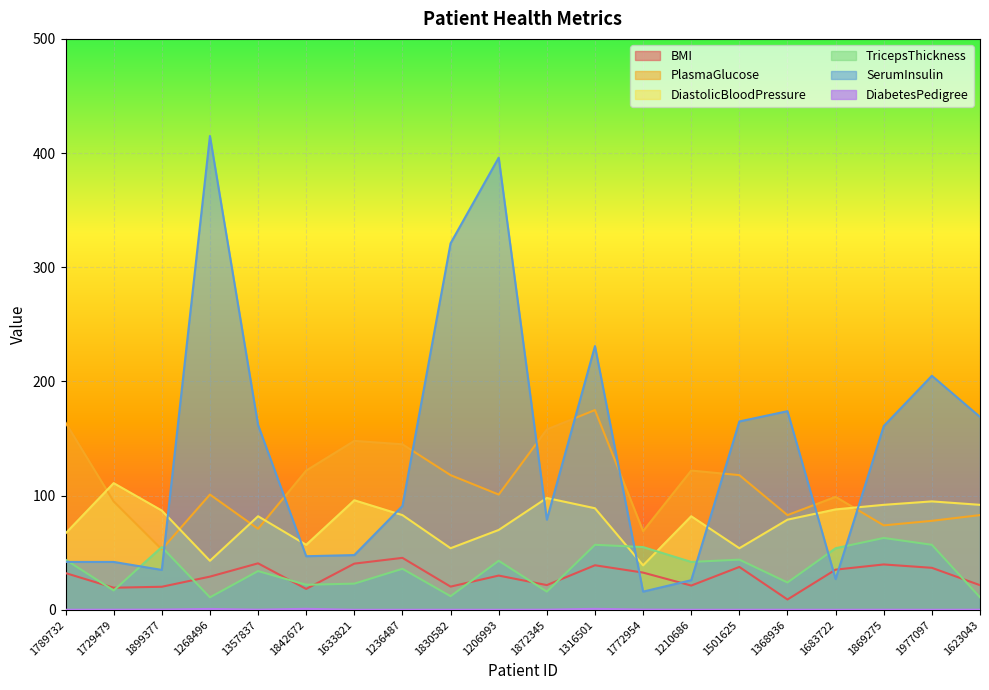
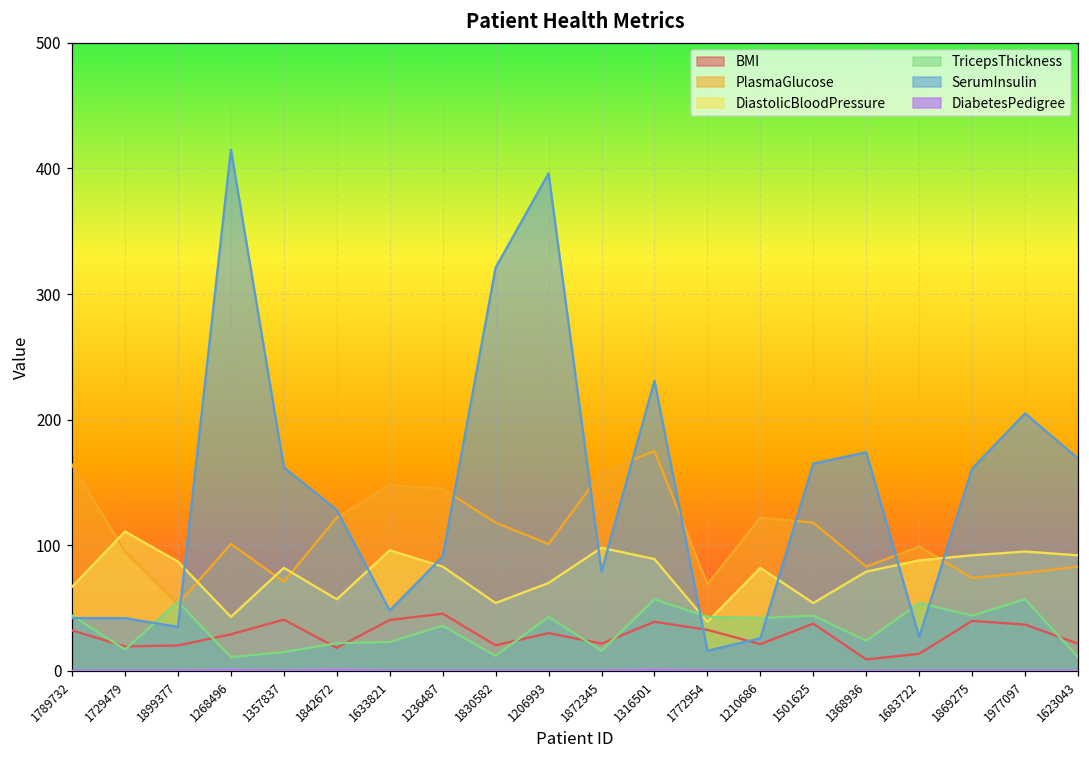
  {
    "BMI": {
      "1789732": 32,
      "1729479": 19,
      "1899377": 20,
      "1268496": 29,
      "1357837": 41,
      "1842672": 18,
      "1633821": 41,
      "1236487": 46,
      "1830582": 20,
      "1206993": 30,
      "1872345": 22,
      "1316501": 39,
      "1772954": 33,
      "1210686": 21,
      "1501625": 38,
      "1368936": 9,
-     "1683722": 35,
+     "1683722": 14,
      "1869275": 40,
      "1977097": 37,
      "1623043": 22
    },
    "TricepsThickness": {
      "1729479": 17,
      "1268496": 11,
-     "1357837": 34,
+     "1357837": 15,
      "1842672": 22,
      "1633821": 23,
      "1236487": 36,
      "1830582": 12,
      "1206993": 43,
      "1872345": 16,
      "1316501": 57,
-     "1772954": 55,
+     "1772954": 43,
      "1210686": 42,
      "1501625": 44,
      "1368936": 24,
      "1683722": 54,
-     "1869275": 63,
+     "1869275": 44,
      "1977097": 57,
      "1623043": 11
    },
    "SerumInsulin": {
      "1729479": 42,
      "1899377": 35,
      "1268496": 415,
      "1357837": 162,
-     "1842672": 47,
+     "1842672": 128,
      "1633821": 48,
      "1236487": 91,
      "1830582": 321,
      "1206993": 396,
      "1872345": 79,
      "1316501": 231,
      "1772954": 16,
      "1210686": 26,
      "1501625": 165,
      "1368936": 174,
      "1683722": 27,
      "1869275": 161,
      "1977097": 205,
      "1623043": 169
    },
    "DiabetesPedigree": {
      "1789732": 0,
      "1729479": 0,
      "1899377": 0,
      "1268496": 1,
      "1357837": 0,
      "1842672": 1,
      "1633821": 0,
      "1236487": 0,
      "1830582": 0,
      "1206993": 0,
      "1872345": 0,
      "1316501": 1,
      "1772954": 0,
      "1210686": 0,
      "1501625": 0,
      "1368936": 0,
      "1683722": 0,
      "1869275": 0,
      "1977097": 0,
      "1623043": 0
    }
  }
